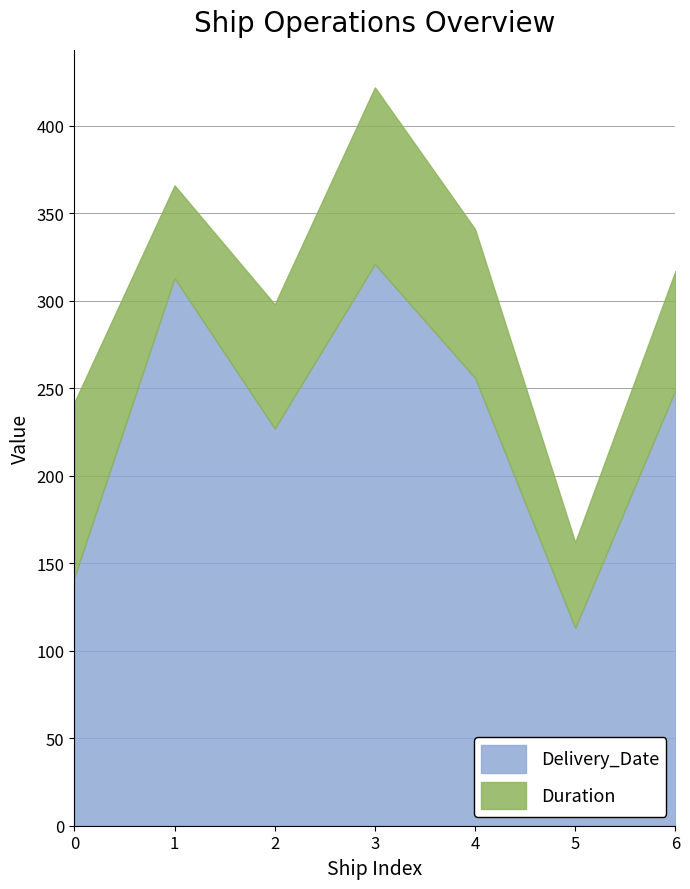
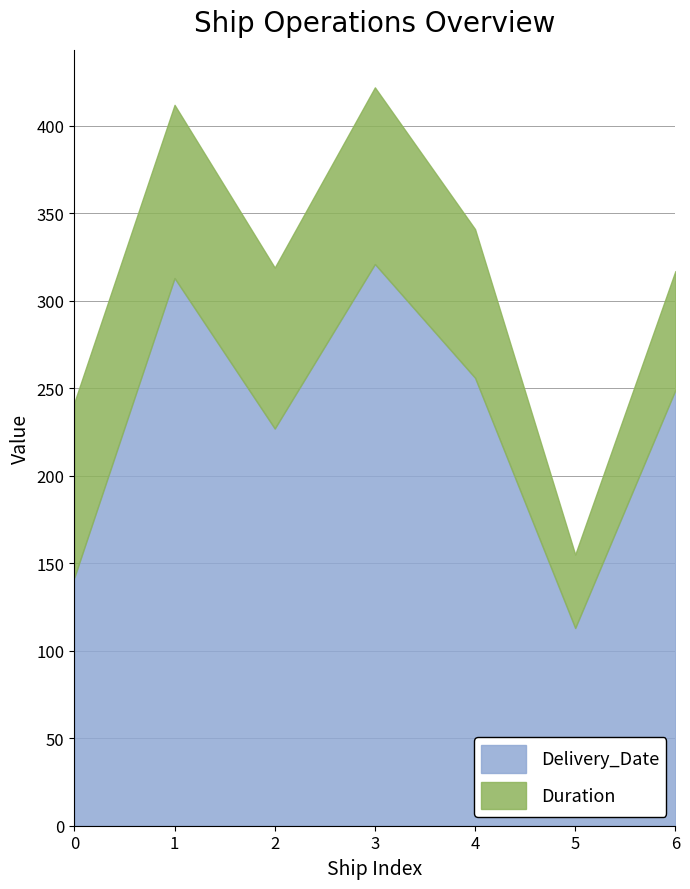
  {
    "Delivery_Date": {
      "0": 142,
      "1": 313,
      "2": 227,
      "3": 321,
      "4": 256,
      "5": 113,
      "6": 249
    },
    "Duration": {
      "0": 100,
-     "1": 53,
-     "2": 71,
+     "1": 99,
+     "2": 92,
      "3": 101,
      "4": 85,
-     "5": 49,
+     "5": 42,
      "6": 68
    }
  }
